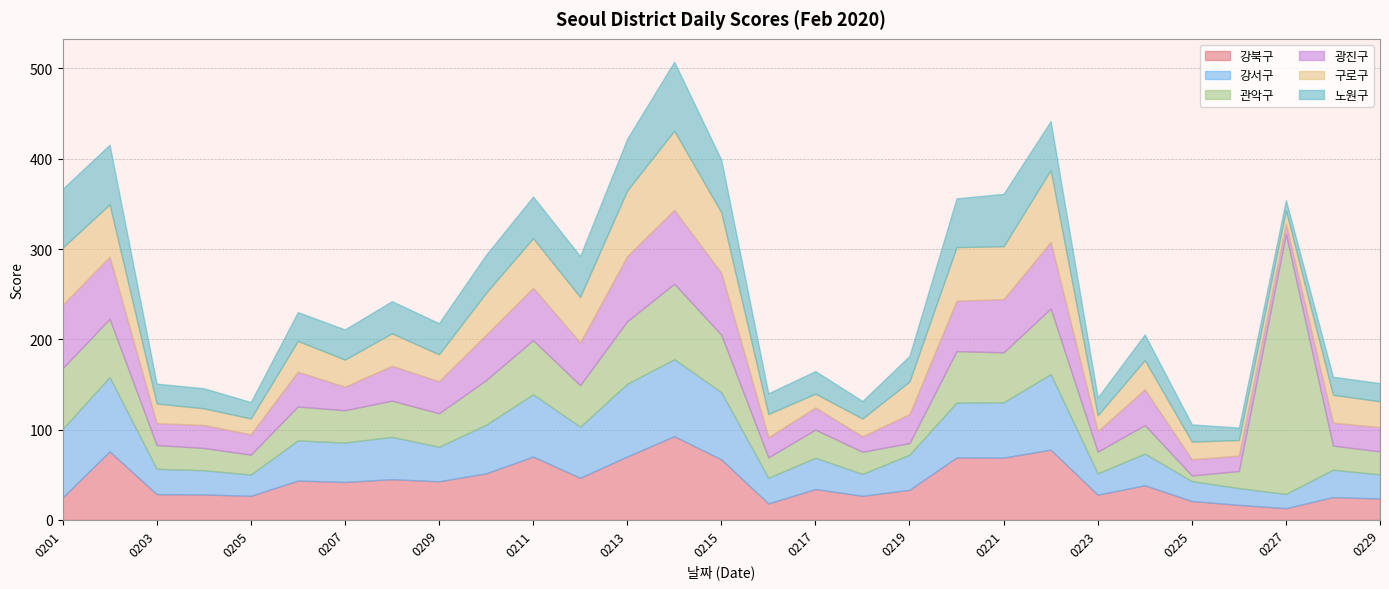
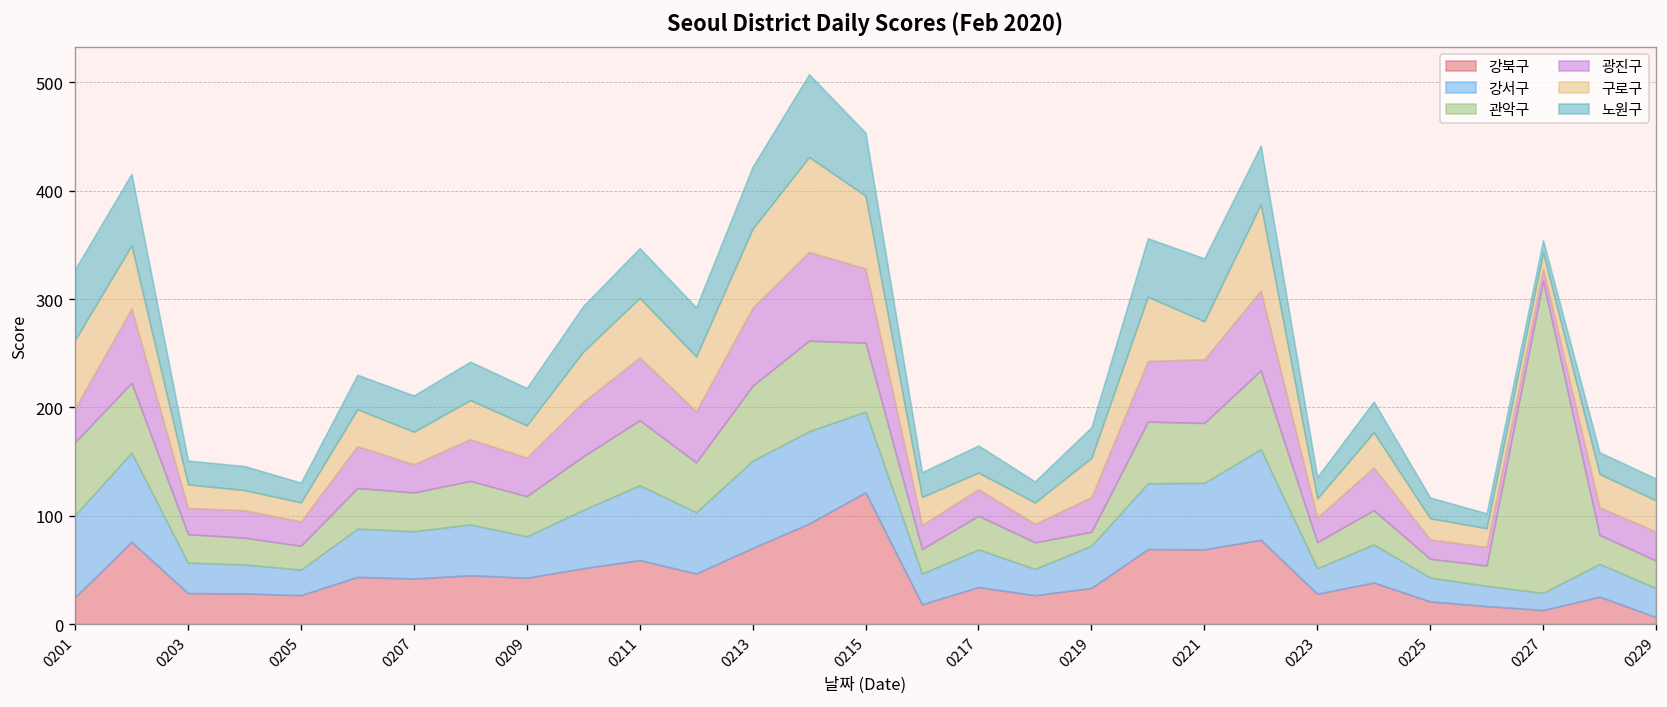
  {
    "강북구": {
      "0201": 20,
      "0203": 30,
      "0205": 30,
      "0207": 40,
      "0209": 40,
-     "0211": 70,
+     "0211": 60,
      "0213": 70,
-     "0215": 70,
+     "0215": 120,
      "0217": 30,
      "0219": 30,
      "0221": 70,
      "0223": 30,
      "0225": 20,
      "0227": 10,
-     "0229": 20
+     "0229": 10
    },
    "관악구": {
      "0201": 70,
      "0203": 30,
      "0205": 20,
      "0207": 40,
      "0209": 40,
      "0211": 60,
      "0213": 70,
      "0215": 60,
      "0217": 30,
      "0219": 10,
      "0221": 60,
      "0223": 20,
-     "0225": 10,
+     "0225": 20,
      "0227": 290,
      "0229": 30
    },
    "광진구": {
-     "0201": 70,
+     "0201": 30,
      "0203": 20,
      "0205": 20,
      "0207": 30,
      "0209": 40,
      "0211": 60,
      "0213": 70,
      "0215": 70,
      "0217": 20,
      "0219": 30,
      "0221": 60,
      "0223": 20,
      "0225": 20,
      "0227": 10,
      "0229": 30
    },
    "구로구": {
      "0201": 60,
      "0203": 20,
      "0205": 20,
      "0207": 30,
      "0209": 30,
      "0211": 50,
      "0213": 70,
      "0215": 70,
      "0217": 20,
      "0219": 40,
-     "0221": 60,
+     "0221": 40,
      "0223": 20,
      "0225": 20,
      "0227": 10,
      "0229": 30
    }
  }
